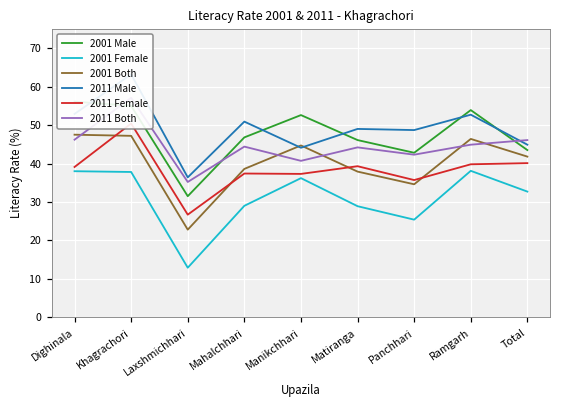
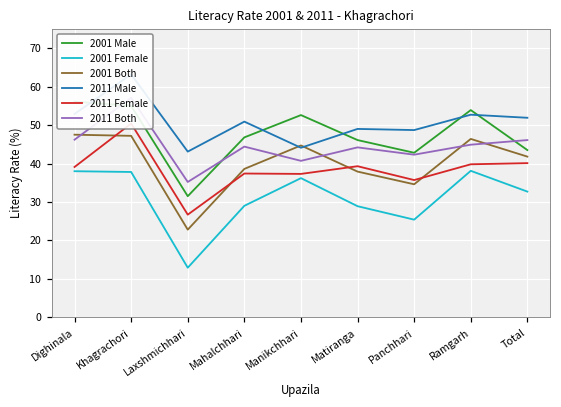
  {
    "2001 Male": {
      "Laxshmichhari": 32,
      "Mahalchhari": 47,
      "Manikchhari": 53,
      "Matiranga": 46,
      "Ramgarh": 54,
      "Total": 44
    },
    "2001 Female": {
      "Dighinala": 38,
      "Khagrachori": 38,
      "Laxshmichhari": 13,
      "Mahalchhari": 29,
      "Manikchhari": 36,
      "Matiranga": 29,
      "Panchhari": 25,
      "Ramgarh": 38,
      "Total": 33
    },
    "2001 Both": {
      "Dighinala": 48,
      "Khagrachori": 47,
      "Laxshmichhari": 23,
      "Mahalchhari": 39,
      "Matiranga": 38,
      "Panchhari": 35,
      "Ramgarh": 46,
      "Total": 42
    },
    "2011 Male": {
-     "Laxshmichhari": 36,
+     "Laxshmichhari": 43,
      "Mahalchhari": 51,
      "Matiranga": 49,
      "Panchhari": 49,
      "Ramgarh": 53,
-     "Total": 45
+     "Total": 52
    },
    "2011 Female": {
      "Dighinala": 39,
      "Laxshmichhari": 27,
      "Mahalchhari": 37,
      "Manikchhari": 37,
      "Matiranga": 39,
      "Panchhari": 36,
      "Ramgarh": 40,
      "Total": 40
    },
    "2011 Both": {
      "Dighinala": 46,
      "Laxshmichhari": 35,
      "Mahalchhari": 44,
      "Manikchhari": 41,
      "Matiranga": 44,
      "Ramgarh": 45,
      "Total": 46
    }
  }
